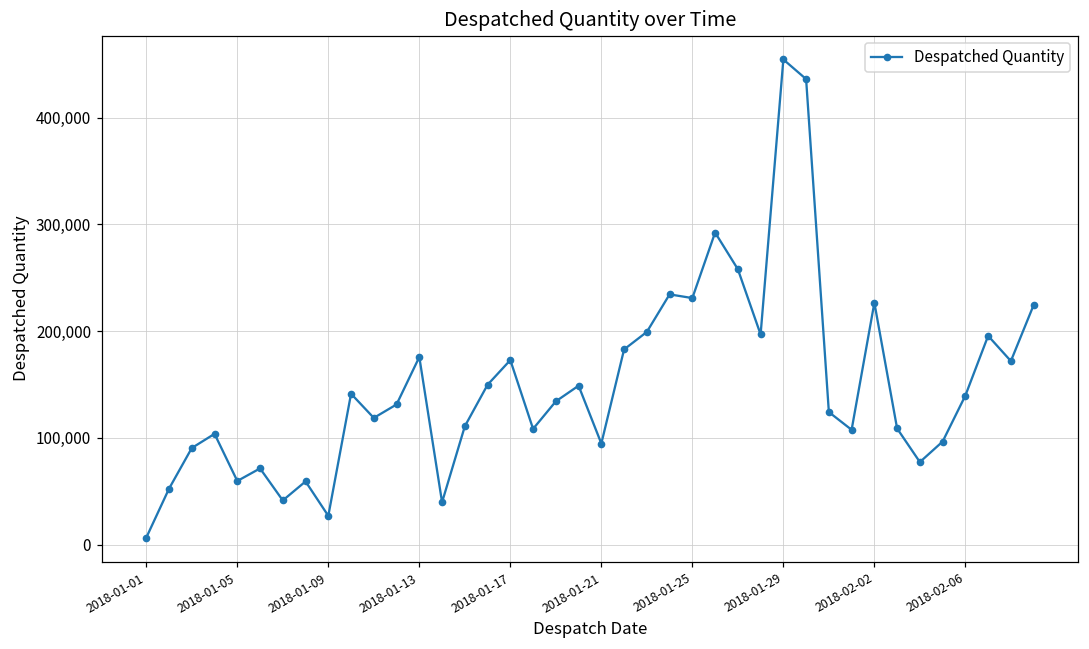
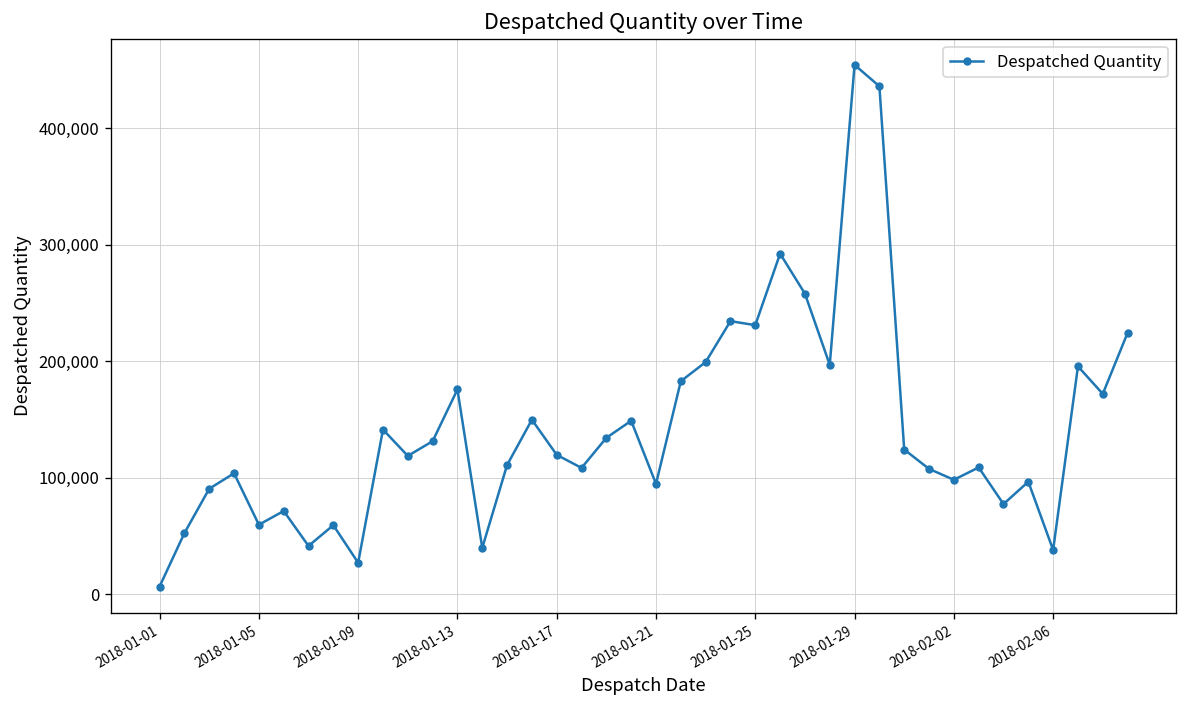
  {
    "2018-01-01": "10,000",
    "2018-01-05": "60,000",
    "2018-01-09": "30,000",
    "2018-01-13": "180,000",
-   "2018-01-17": "170,000",
+   "2018-01-17": "120,000",
    "2018-01-21": "90,000",
    "2018-01-25": "230,000",
    "2018-01-29": "450,000",
-   "2018-02-02": "230,000",
-   "2018-02-06": "140,000"
+   "2018-02-02": "100,000",
+   "2018-02-06": "40,000"
  }
